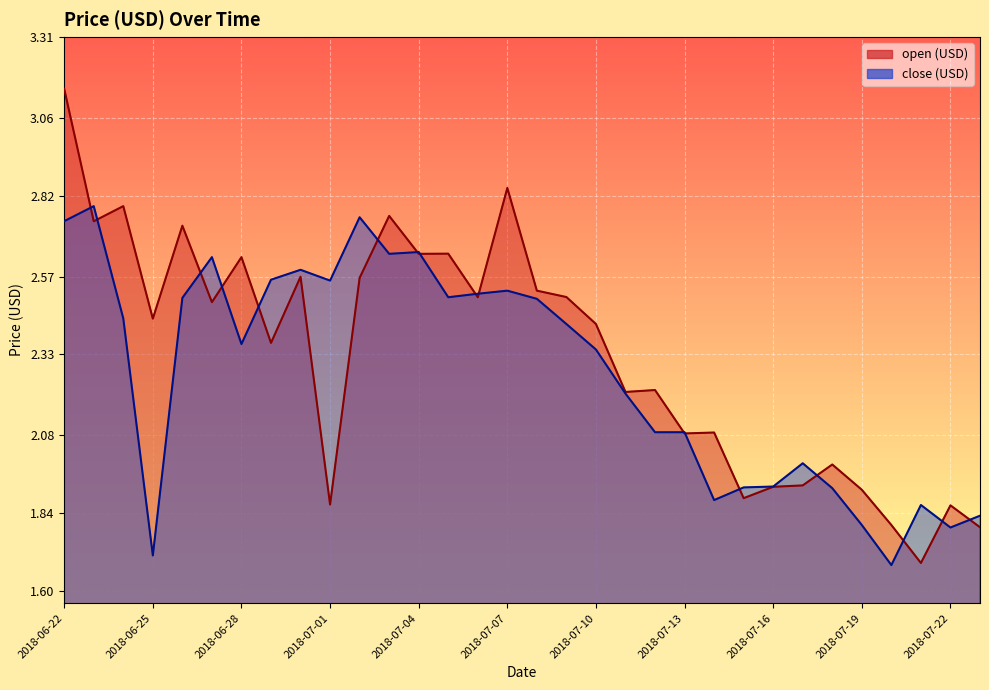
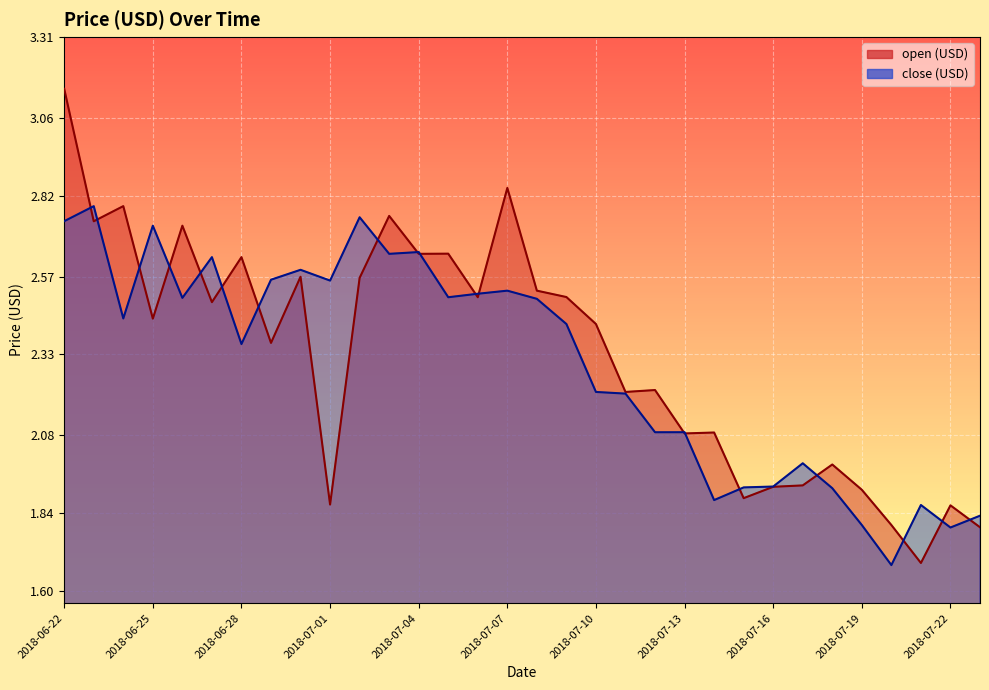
  {
    "open (USD)": {
      "2018-06-22": 3.15,
      "2018-06-25": 2.44,
      "2018-06-28": 2.63,
      "2018-07-01": 1.87,
      "2018-07-07": 2.84,
      "2018-07-10": 2.42,
      "2018-07-19": 1.91,
      "2018-07-22": 1.86
    },
    "close (USD)": {
      "2018-06-22": 2.74,
-     "2018-06-25": 1.71,
+     "2018-06-25": 2.73,
      "2018-06-28": 2.36,
      "2018-07-01": 2.56,
      "2018-07-07": 2.53,
-     "2018-07-10": 2.35,
+     "2018-07-10": 2.21,
      "2018-07-19": 1.80,
      "2018-07-22": 1.80
    }
  }
